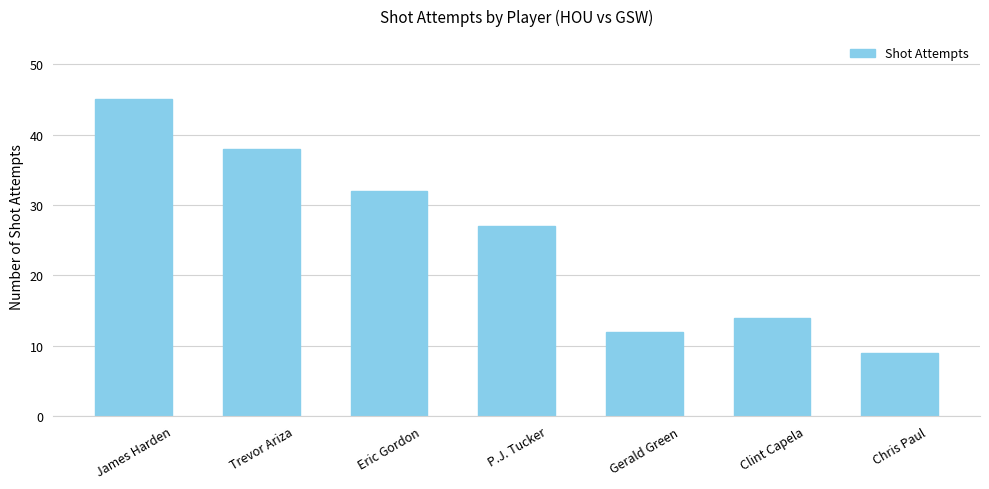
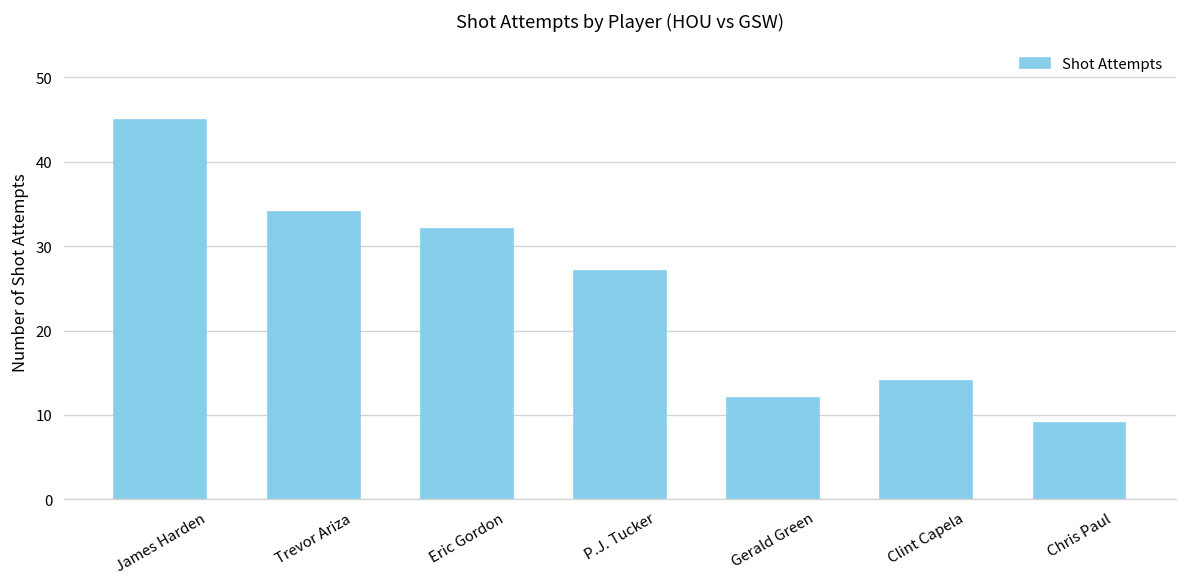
  {
    "James Harden": 45,
-   "Trevor Ariza": 38,
+   "Trevor Ariza": 34,
    "Eric Gordon": 32,
    "P.J. Tucker": 27,
    "Gerald Green": 12,
    "Clint Capela": 14,
    "Chris Paul": 9
  }
